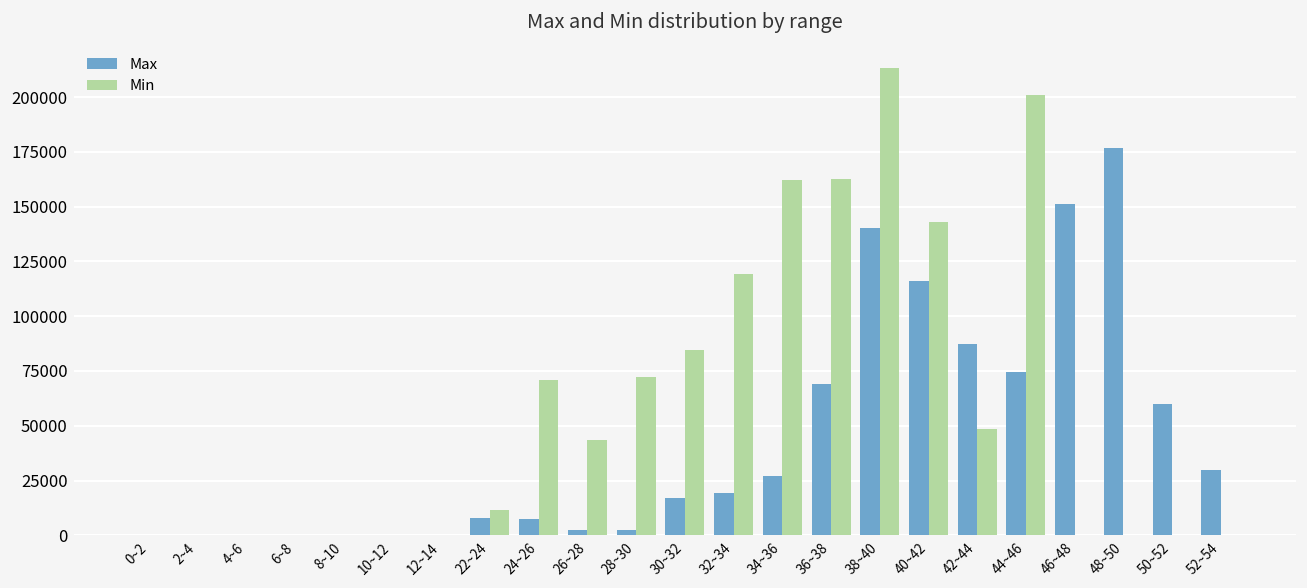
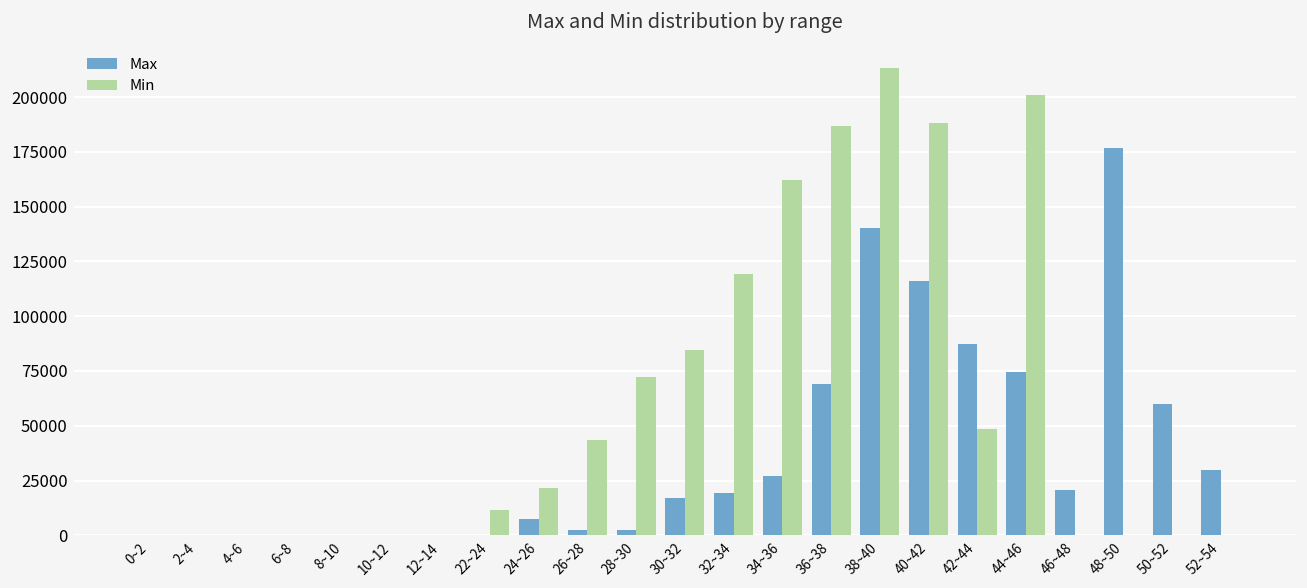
  {
    "Max": {
      "0~2": 0,
      "2~4": 0,
      "4~6": 0,
      "6~8": 0,
      "8~10": 0,
      "10~12": 0,
      "12~14": 0,
-     "22~24": 8000,
+     "22~24": 0,
      "24~26": 8000,
      "26~28": 3000,
      "28~30": 2000,
      "30~32": 17000,
      "32~34": 19000,
      "34~36": 27000,
      "36~38": 69000,
      "38~40": 141000,
      "40~42": 116000,
      "42~44": 87000,
      "44~46": 75000,
-     "46~48": 151000,
+     "46~48": 21000,
      "48~50": 177000,
      "50~52": 60000,
      "52~54": 30000
    },
    "Min": {
      "0~2": 0,
      "2~4": 0,
      "4~6": 0,
      "6~8": 0,
      "8~10": 0,
      "10~12": 0,
      "12~14": 0,
      "22~24": 12000,
-     "24~26": 71000,
+     "24~26": 21000,
      "26~28": 44000,
      "28~30": 72000,
      "30~32": 85000,
      "32~34": 119000,
      "34~36": 162000,
-     "36~38": 163000,
+     "36~38": 187000,
      "38~40": 213000,
-     "40~42": 143000,
+     "40~42": 188000,
      "42~44": 48000,
      "44~46": 201000,
      "46~48": 0,
      "48~50": 0,
      "50~52": 0,
      "52~54": 0
    }
  }
